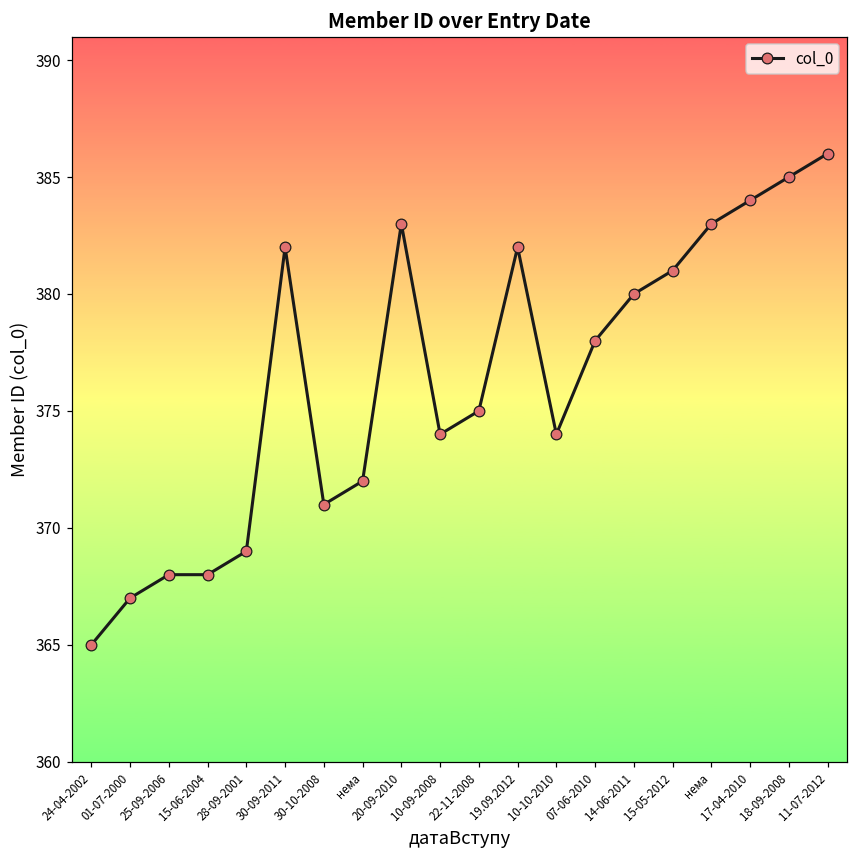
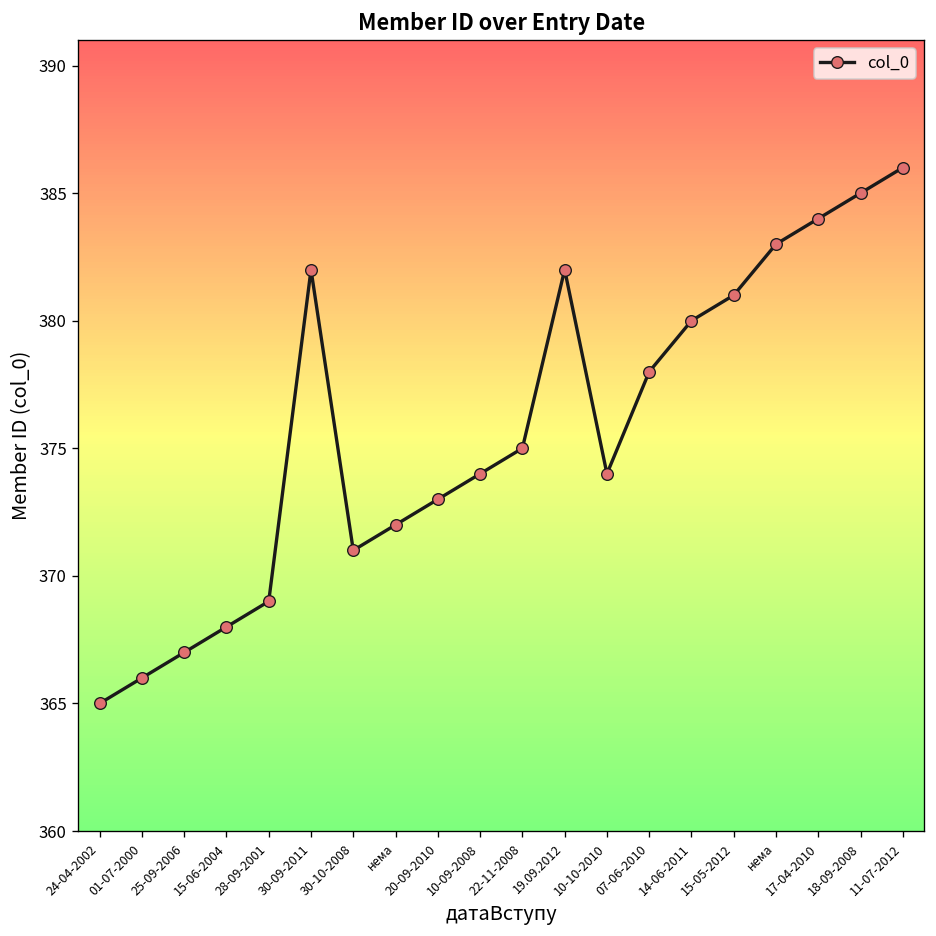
  {
    "24-04-2002": 365,
-   "01-07-2000": 367,
-   "25-09-2006": 368,
+   "01-07-2000": 366,
+   "25-09-2006": 367,
    "15-06-2004": 368,
    "28-09-2001": 369,
    "30-09-2011": 382,
    "30-10-2008": 371,
-   "20-09-2010": 383,
+   "20-09-2010": 373,
    "10-09-2008": 374,
    "22-11-2008": 375,
    "19.09.2012": 382,
    "10-10-2010": 374,
    "07-06-2010": 378,
    "14-06-2011": 380,
    "15-05-2012": 381,
    "17-04-2010": 384,
    "18-09-2008": 385,
    "11-07-2012": 386
  }
